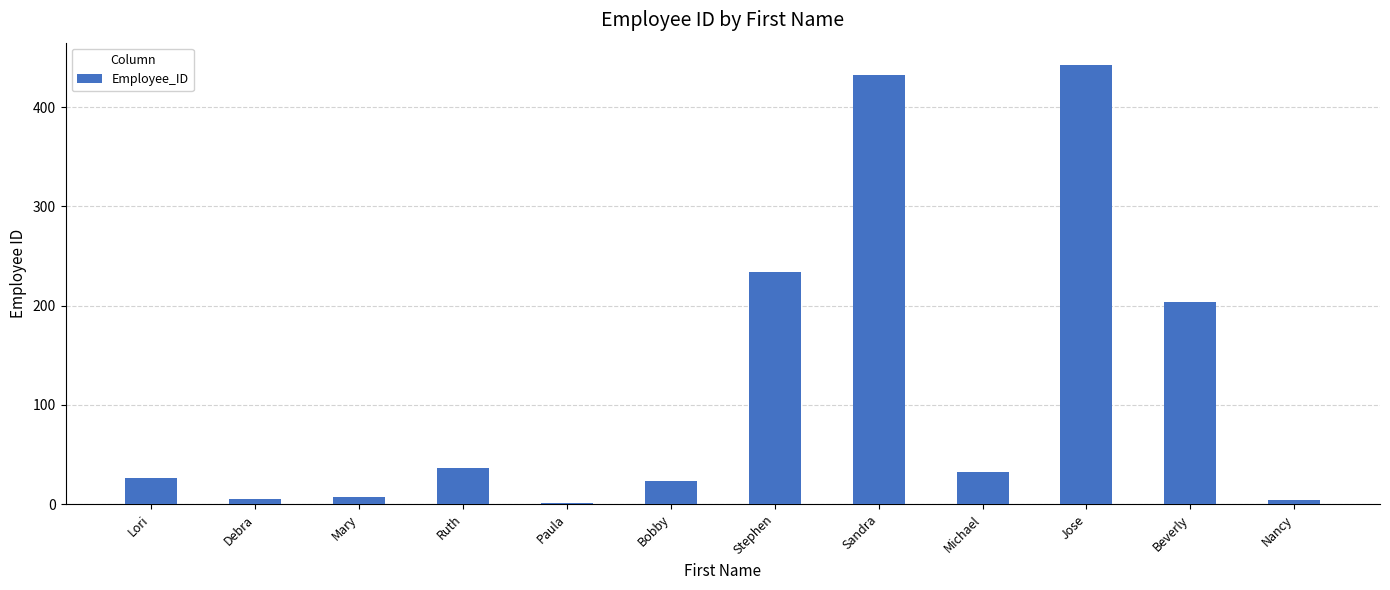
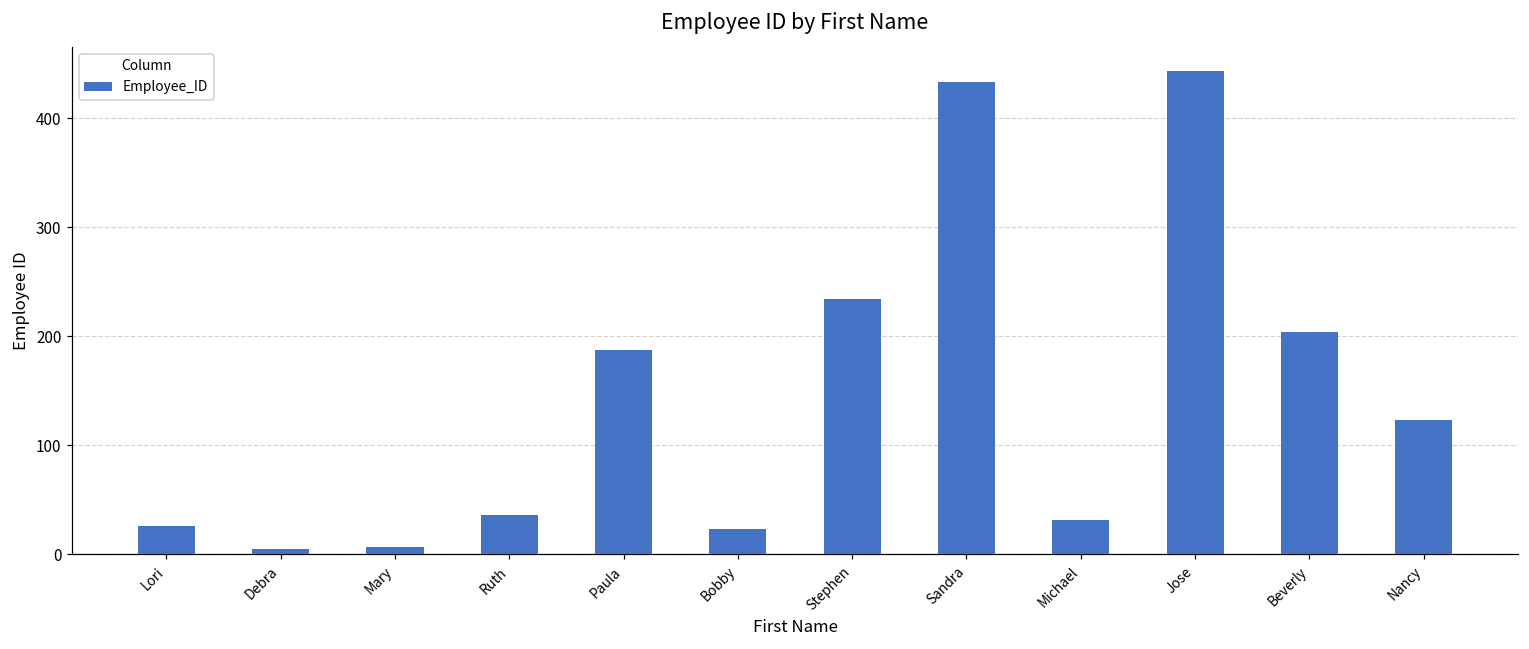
  {
    "Lori": 30,
    "Debra": 10,
    "Mary": 10,
    "Ruth": 40,
-   "Paula": 0,
+   "Paula": 190,
    "Bobby": 20,
    "Stephen": 230,
    "Sandra": 430,
    "Michael": 30,
    "Jose": 440,
    "Beverly": 200,
-   "Nancy": 0
+   "Nancy": 120
  }
